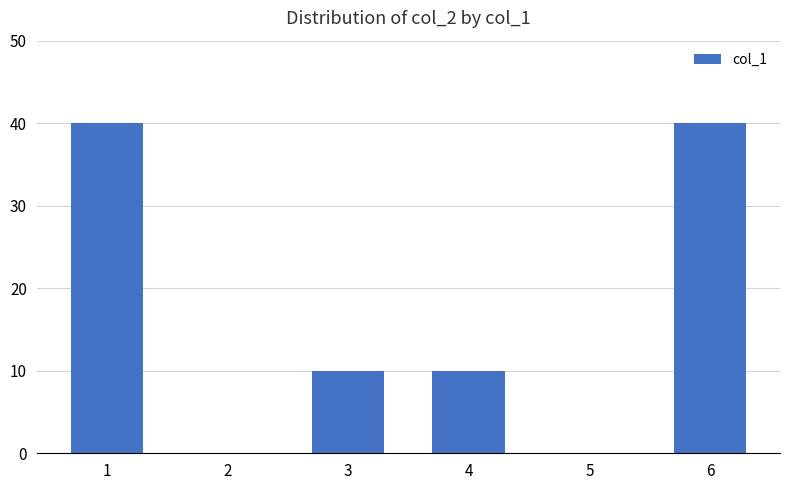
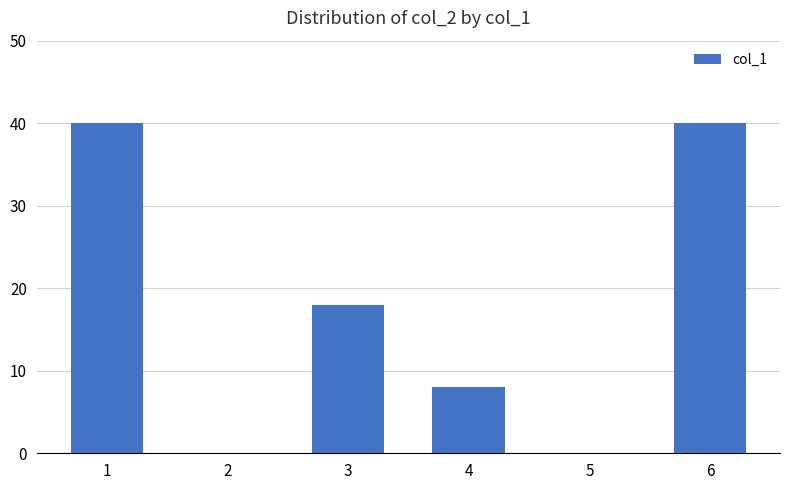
  {
    "1": 40,
    "2": 0,
-   "3": 10,
-   "4": 10,
+   "3": 18,
+   "4": 8,
    "5": 0,
    "6": 40
  }
